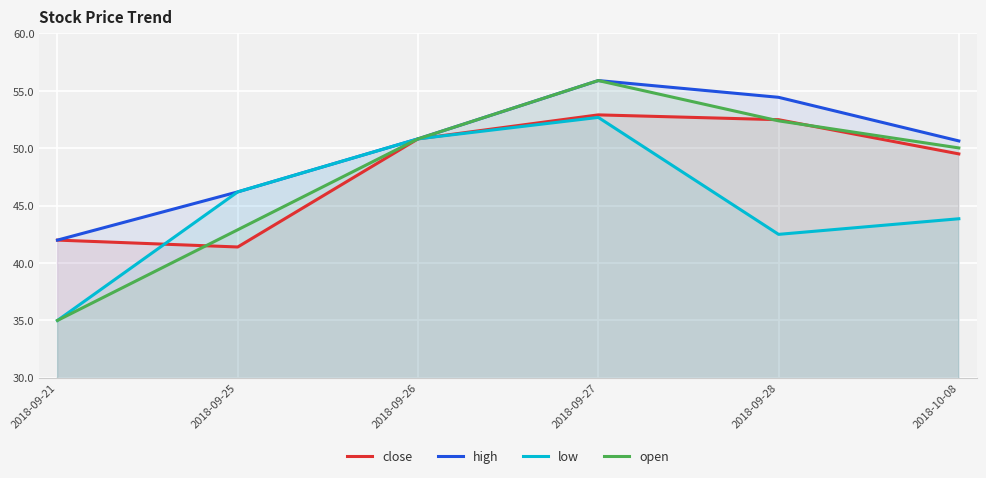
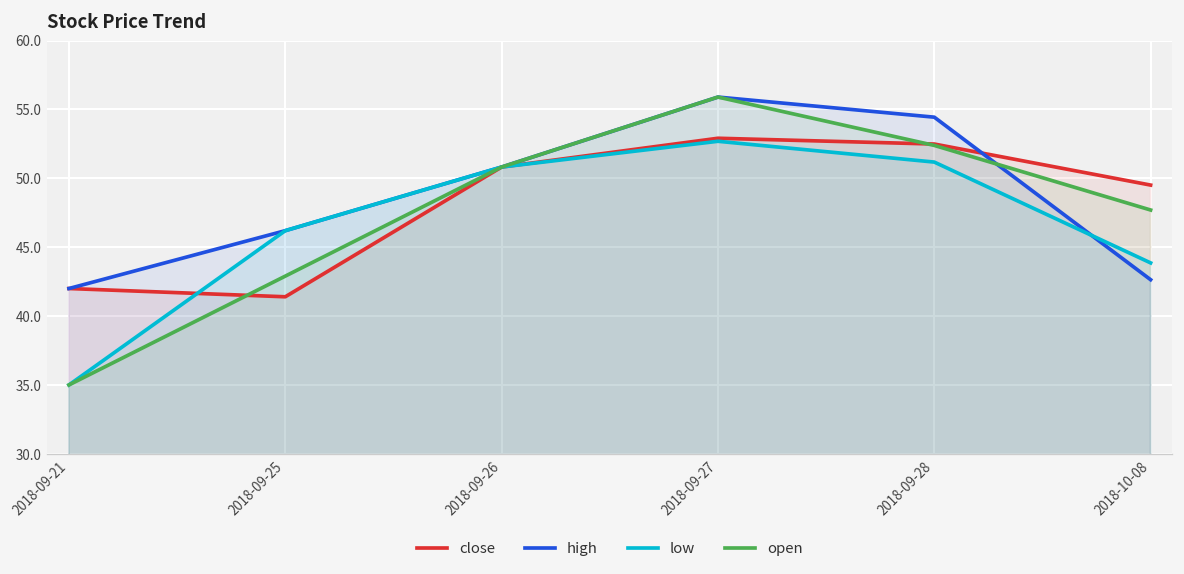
  {
    "close": {
      "2018-09-25": 41.4,
      "2018-10-08": 49.5
    },
    "high": {
      "2018-09-28": 54.4,
-     "2018-10-08": 50.6
+     "2018-10-08": 42.6
    },
    "low": {
-     "2018-09-28": 42.5,
+     "2018-09-28": 51.2,
      "2018-10-08": 43.9
    },
    "open": {
      "2018-09-25": 42.9,
-     "2018-10-08": 50.0
+     "2018-10-08": 47.7
    }
  }
